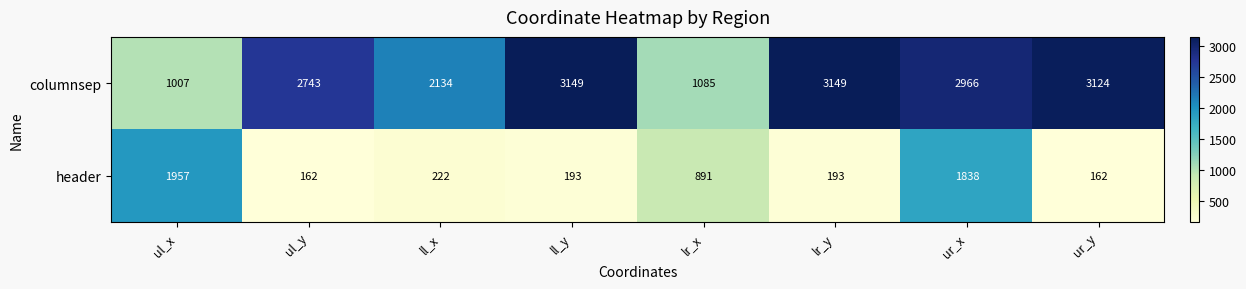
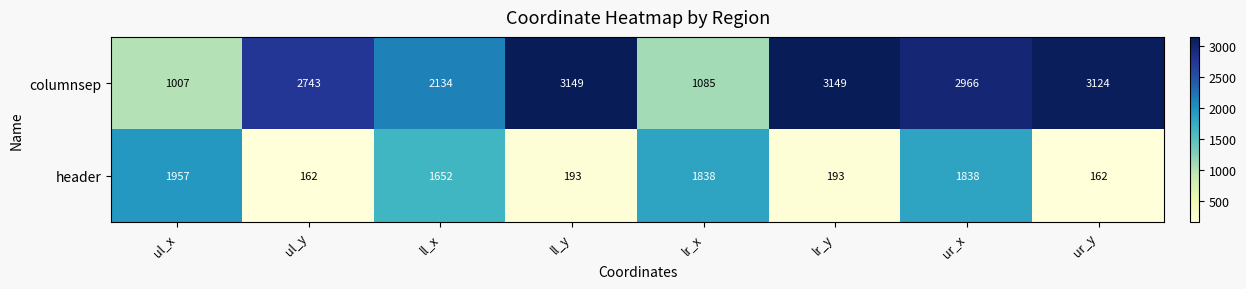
  {
    "columnsep": {
      "ul_x": 1007,
      "ul_y": 2743,
      "ll_x": 2134,
      "ll_y": 3149,
      "lr_x": 1085,
      "lr_y": 3149,
      "ur_x": 2966,
      "ur_y": 3124
    },
    "header": {
      "ul_x": 1957,
      "ul_y": 162,
-     "ll_x": 222,
+     "ll_x": 1652,
      "ll_y": 193,
-     "lr_x": 891,
+     "lr_x": 1838,
      "lr_y": 193,
      "ur_x": 1838,
      "ur_y": 162
    }
  }
